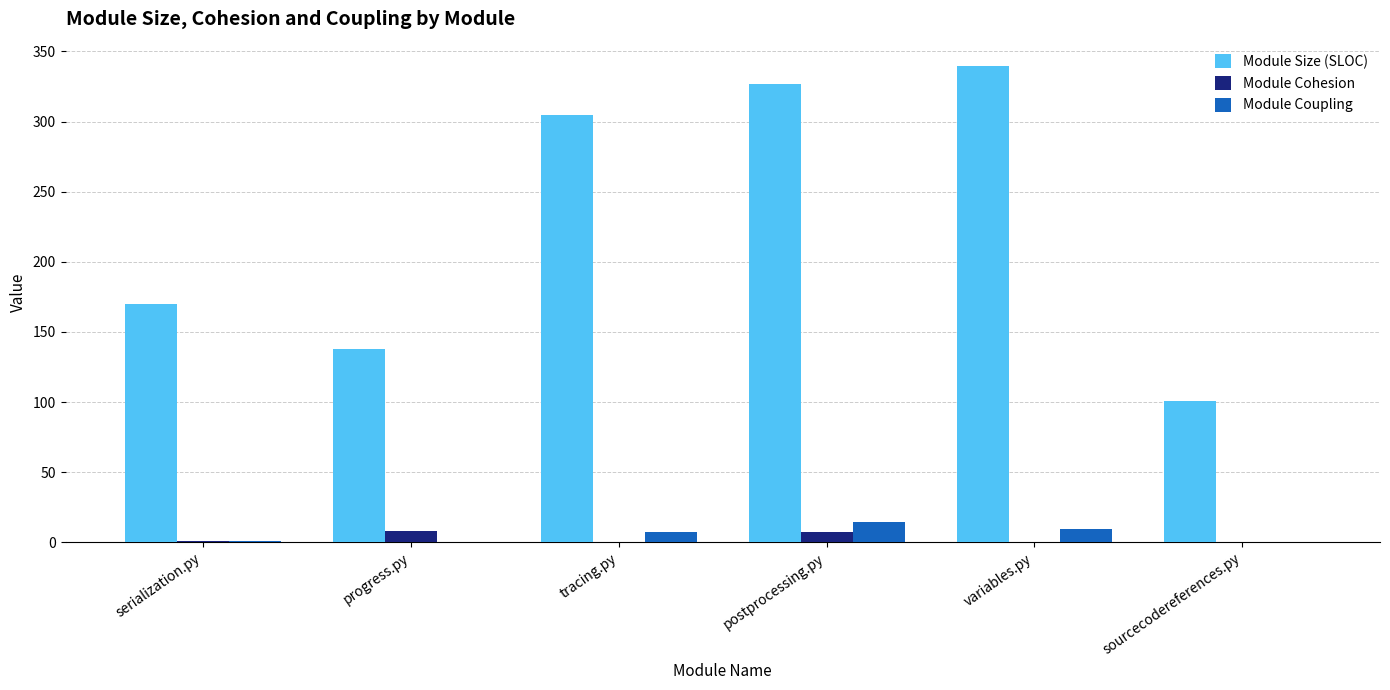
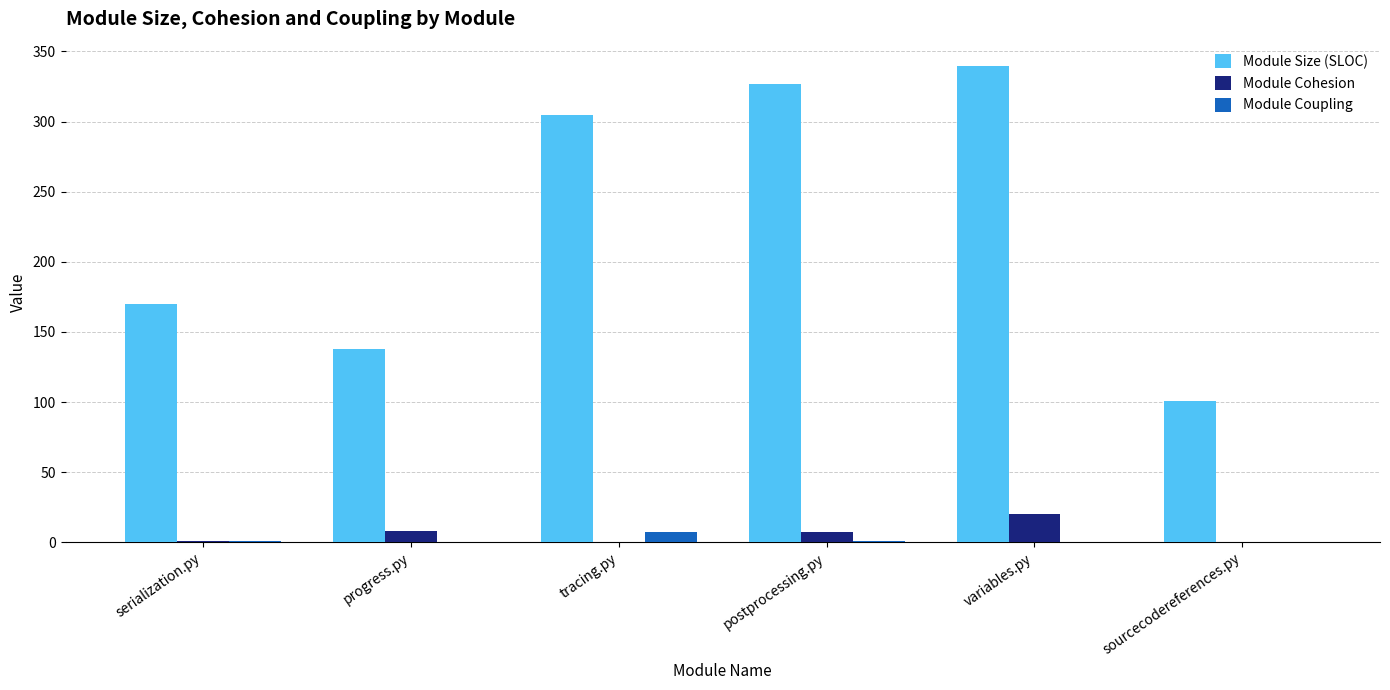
  {
    "Module Size (SLOC)": {
      "serialization.py": 170,
      "progress.py": 138,
      "tracing.py": 305,
      "postprocessing.py": 327,
      "variables.py": 340,
      "sourcecodereferences.py": 101
    },
    "Module Cohesion": {
      "progress.py": 8,
      "postprocessing.py": 8,
-     "variables.py": 0
+     "variables.py": 20
    },
    "Module Coupling": {
      "tracing.py": 8,
-     "postprocessing.py": 15,
-     "variables.py": 9
+     "postprocessing.py": 1,
+     "variables.py": 0
    }
  }
